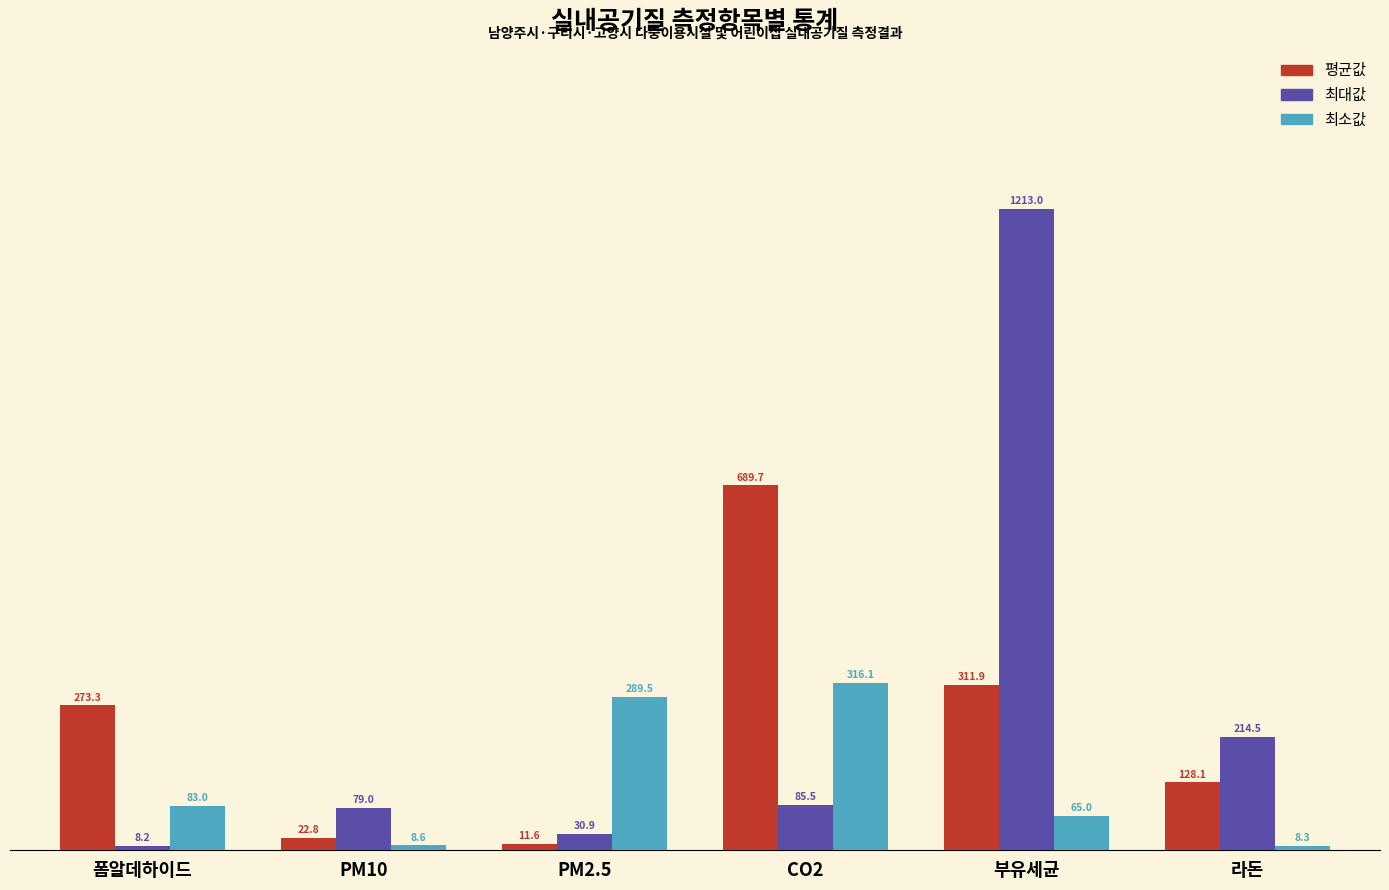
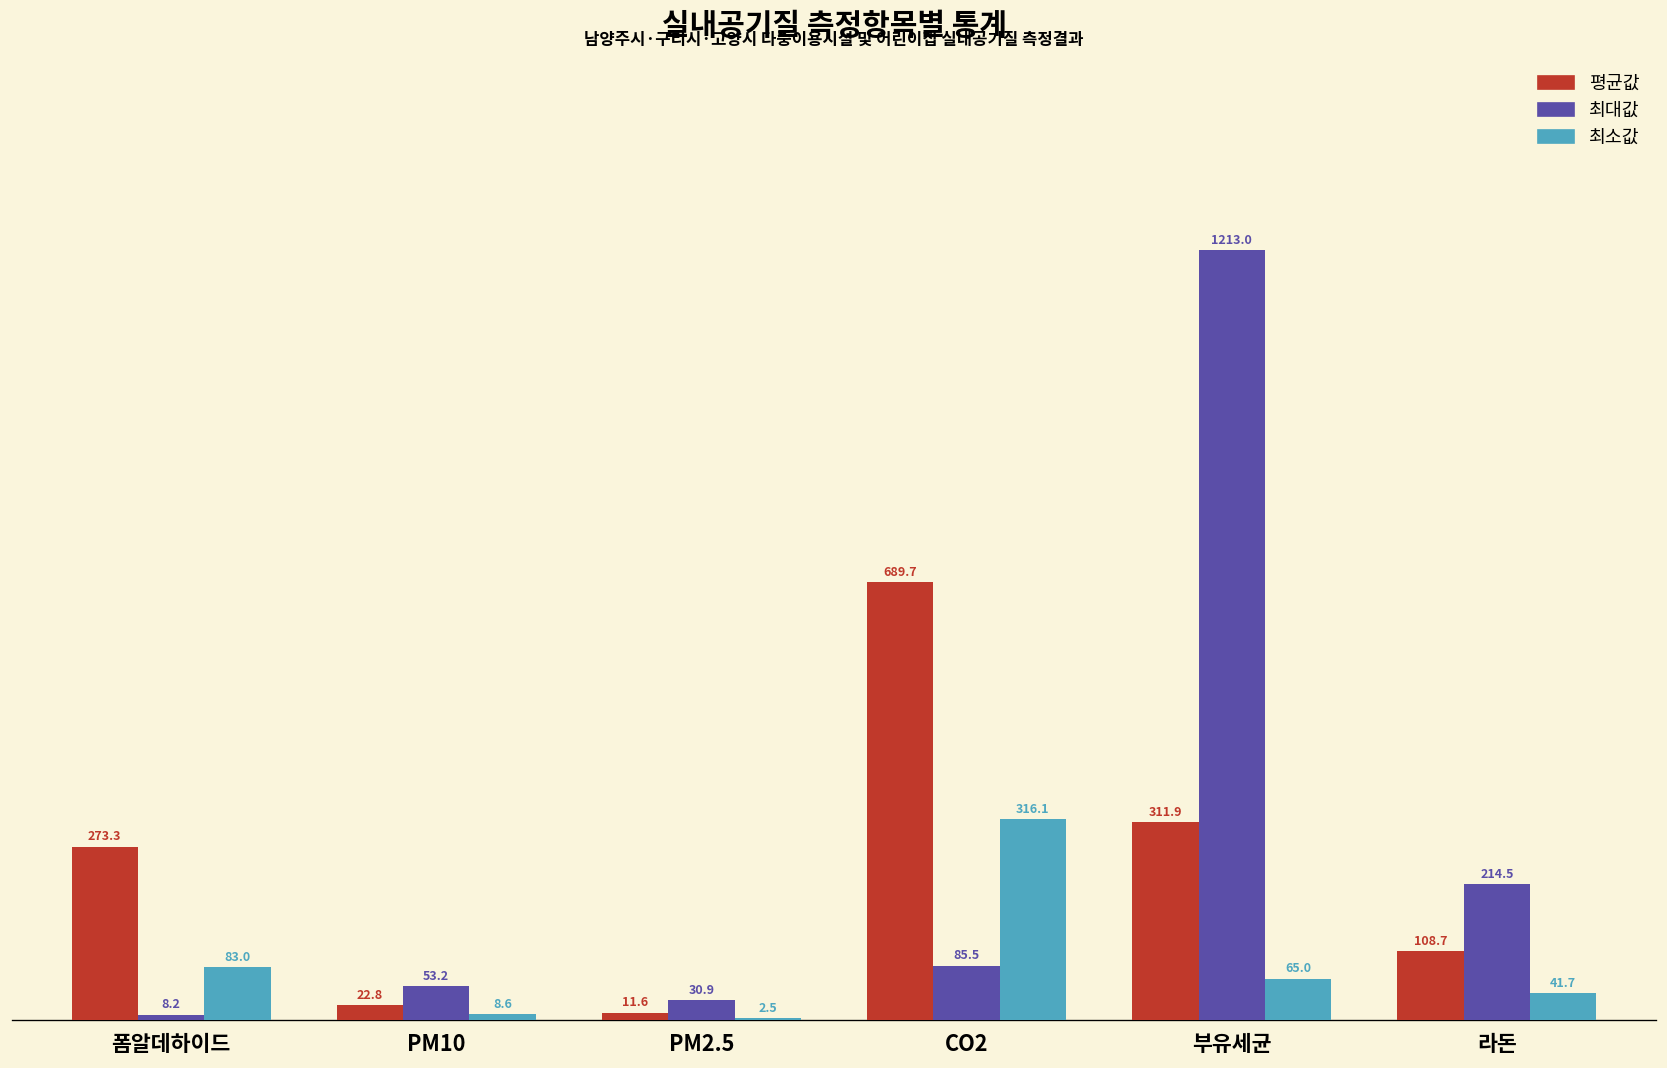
  {
    "평균값": {
      "폼알데하이드": 273.3,
      "PM10": 22.8,
      "PM2.5": 11.6,
      "CO2": 689.7,
      "부유세균": 311.9,
-     "라돈": 128.1
+     "라돈": 108.7
    },
    "최대값": {
      "폼알데하이드": 8.2,
-     "PM10": 79.0,
+     "PM10": 53.2,
      "PM2.5": 30.9,
      "CO2": 85.5,
      "부유세균": 1213.0,
      "라돈": 214.5
    },
    "최소값": {
      "폼알데하이드": 83.0,
      "PM10": 8.6,
-     "PM2.5": 289.5,
+     "PM2.5": 2.5,
      "CO2": 316.1,
      "부유세균": 65.0,
-     "라돈": 8.3
+     "라돈": 41.7
    }
  }
